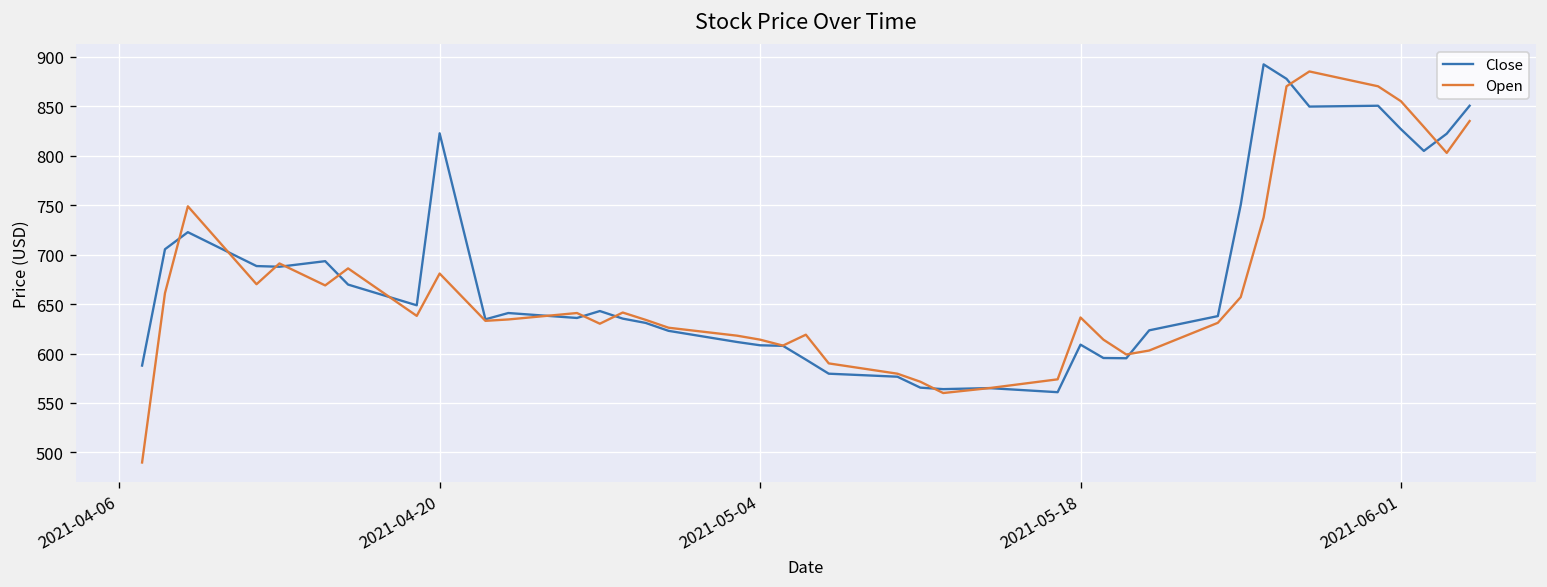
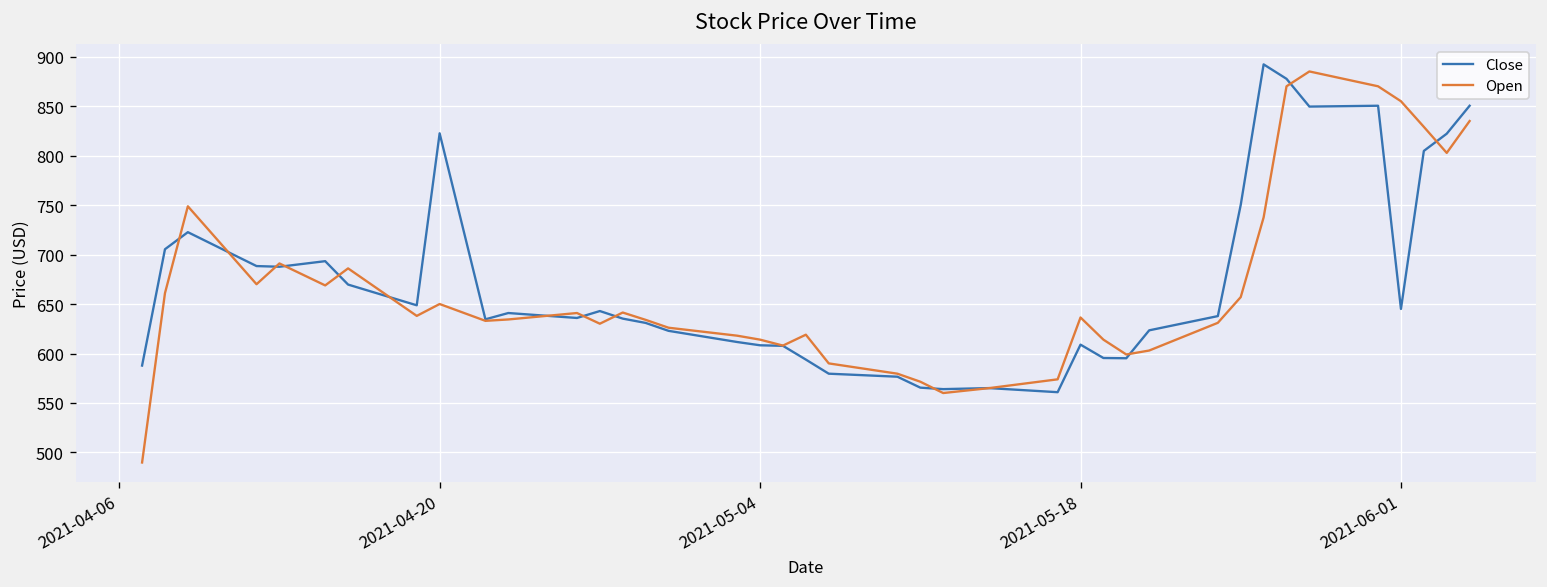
  {
    "Close": {
      "2021-04-20": 820,
      "2021-05-04": 610,
      "2021-05-18": 610,
-     "2021-06-01": 830
+     "2021-06-01": 650
    },
    "Open": {
-     "2021-04-20": 680,
+     "2021-04-20": 650,
      "2021-05-04": 610,
      "2021-05-18": 640,
      "2021-06-01": 850
    }
  }
